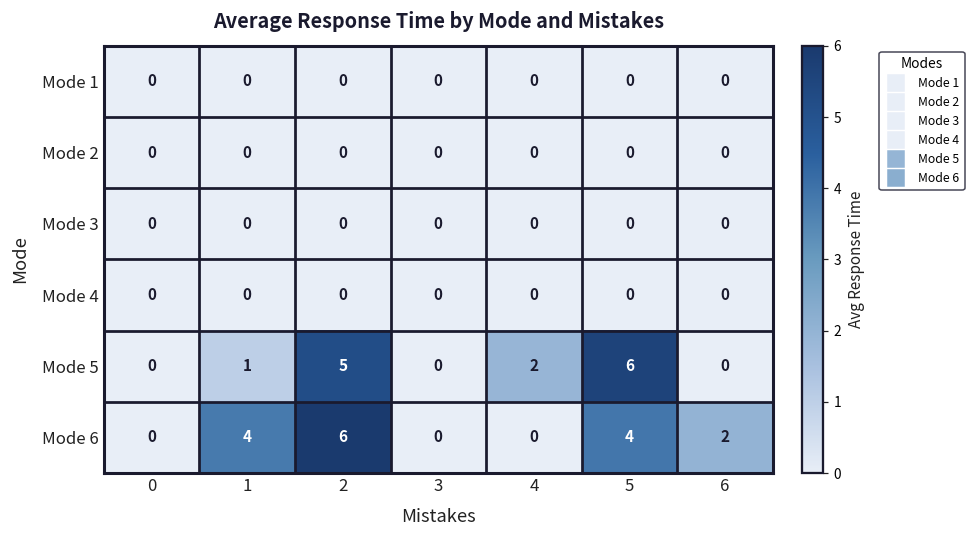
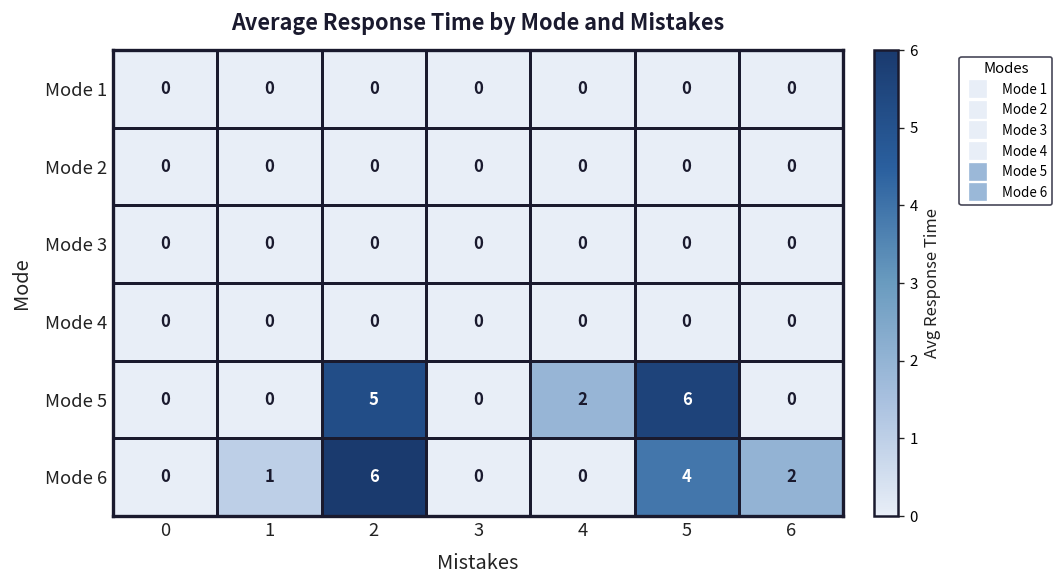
  {
    "Mode 1": {
      "0": 0,
      "1": 0,
      "2": 0,
      "3": 0,
      "4": 0,
      "5": 0,
      "6": 0
    },
    "Mode 2": {
      "0": 0,
      "1": 0,
      "2": 0,
      "3": 0,
      "4": 0,
      "5": 0,
      "6": 0
    },
    "Mode 3": {
      "0": 0,
      "1": 0,
      "2": 0,
      "3": 0,
      "4": 0,
      "5": 0,
      "6": 0
    },
    "Mode 4": {
      "0": 0,
      "1": 0,
      "2": 0,
      "3": 0,
      "4": 0,
      "5": 0,
      "6": 0
    },
    "Mode 5": {
      "0": 0,
-     "1": 1,
+     "1": 0,
      "2": 5,
      "3": 0,
      "4": 2,
      "5": 6,
      "6": 0
    },
    "Mode 6": {
      "0": 0,
-     "1": 4,
+     "1": 1,
      "2": 6,
      "3": 0,
      "4": 0,
      "5": 4,
      "6": 2
    }
  }
